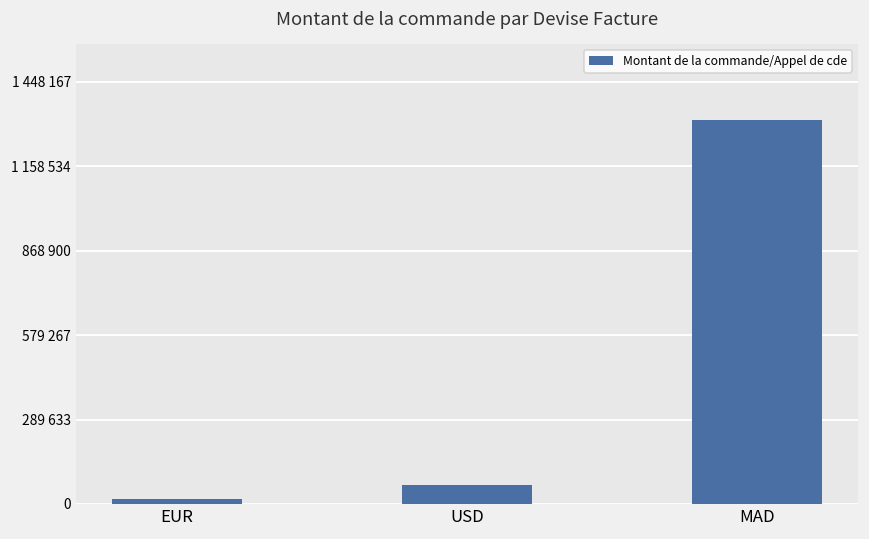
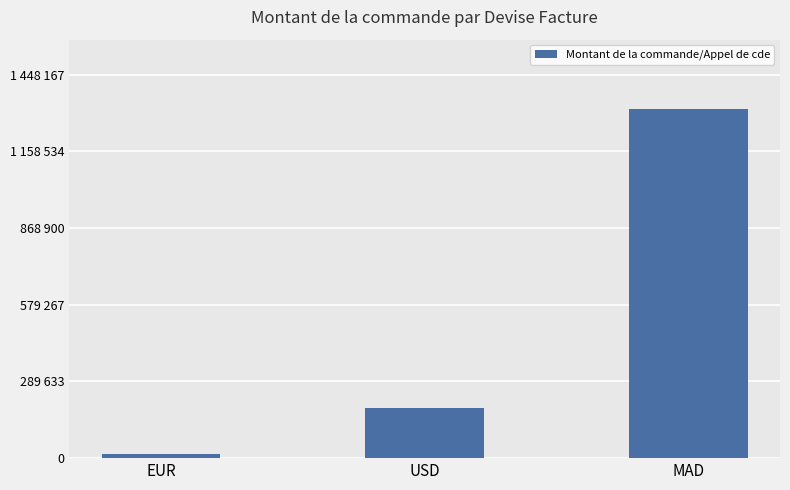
  {
    "EUR": 20000,
-   "USD": 70000,
+   "USD": 190000,
    "MAD": 1320000
  }
